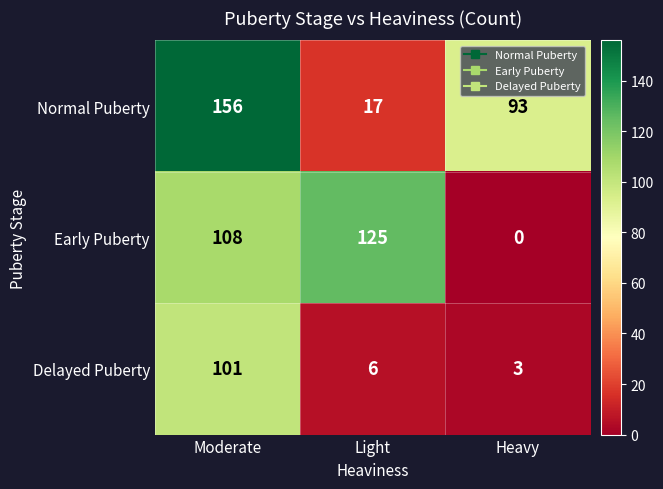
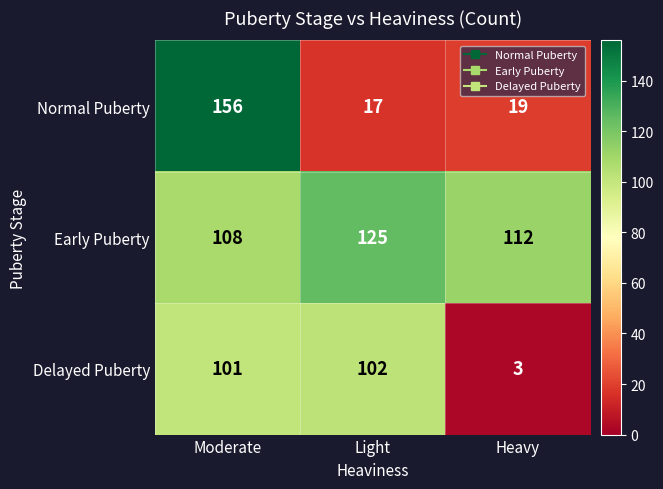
  {
    "Normal Puberty": {
      "Moderate": 156,
      "Light": 17,
-     "Heavy": 93
+     "Heavy": 19
    },
    "Early Puberty": {
      "Moderate": 108,
      "Light": 125,
-     "Heavy": 0
+     "Heavy": 112
    },
    "Delayed Puberty": {
      "Moderate": 101,
-     "Light": 6,
+     "Light": 102,
      "Heavy": 3
    }
  }
